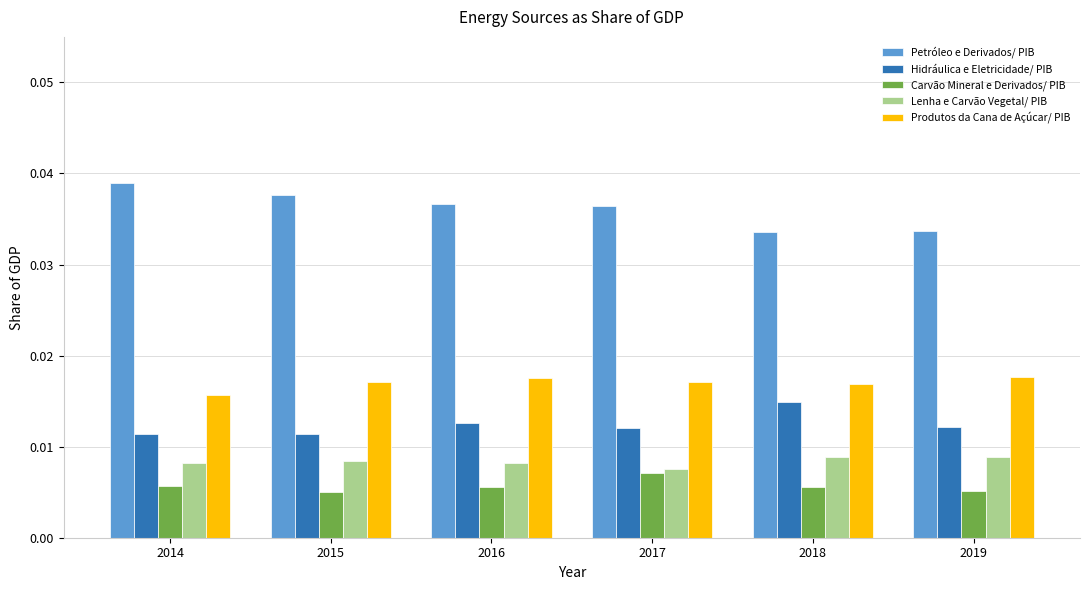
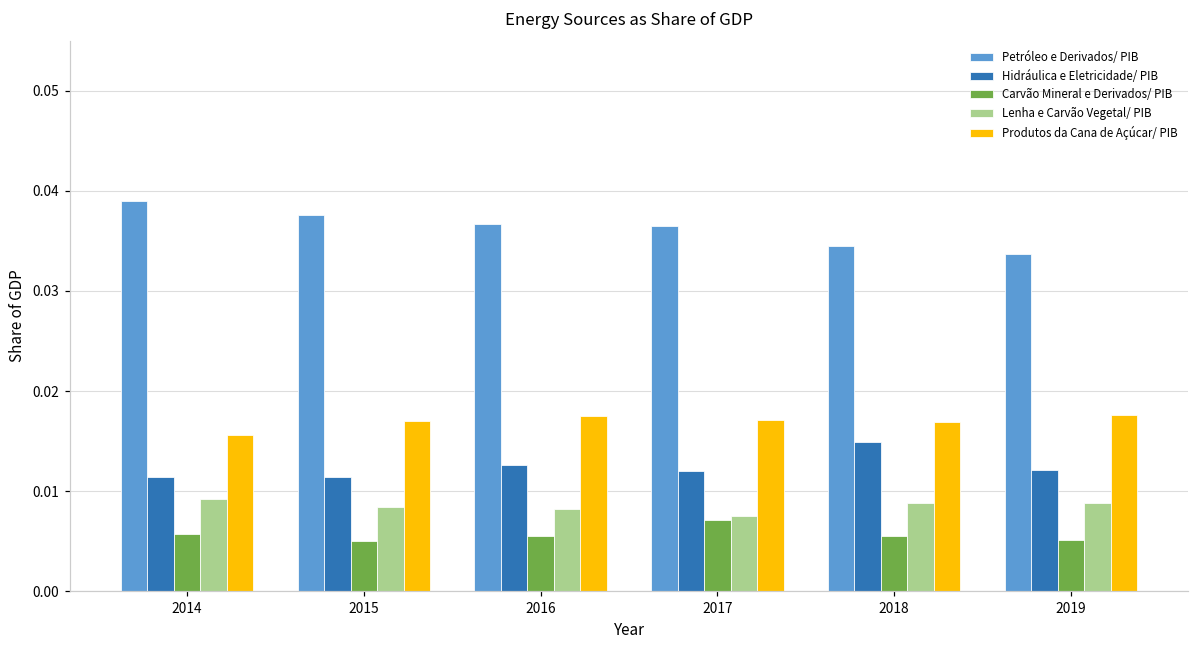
  {
    "Petróleo e Derivados/ PIB": {
      "2014": 0.039,
      "2015": 0.038,
      "2016": 0.037,
      "2017": 0.036,
-     "2018": 0.034,
+     "2018": 0.035,
      "2019": 0.034
    },
    "Hidráulica e Eletricidade/ PIB": {
      "2014": 0.011,
      "2015": 0.011,
      "2016": 0.013,
      "2017": 0.012,
      "2018": 0.015,
      "2019": 0.012
    },
    "Carvão Mineral e Derivados/ PIB": {
      "2014": 0.006,
      "2015": 0.005,
      "2016": 0.006,
      "2017": 0.007,
      "2018": 0.006,
      "2019": 0.005
    },
    "Lenha e Carvão Vegetal/ PIB": {
-     "2014": 0.008,
+     "2014": 0.009,
      "2015": 0.008,
      "2016": 0.008,
      "2017": 0.008,
      "2018": 0.009,
      "2019": 0.009
    },
    "Produtos da Cana de Açúcar/ PIB": {
      "2014": 0.016,
      "2015": 0.017,
      "2016": 0.018,
      "2017": 0.017,
      "2018": 0.017,
      "2019": 0.018
    }
  }
